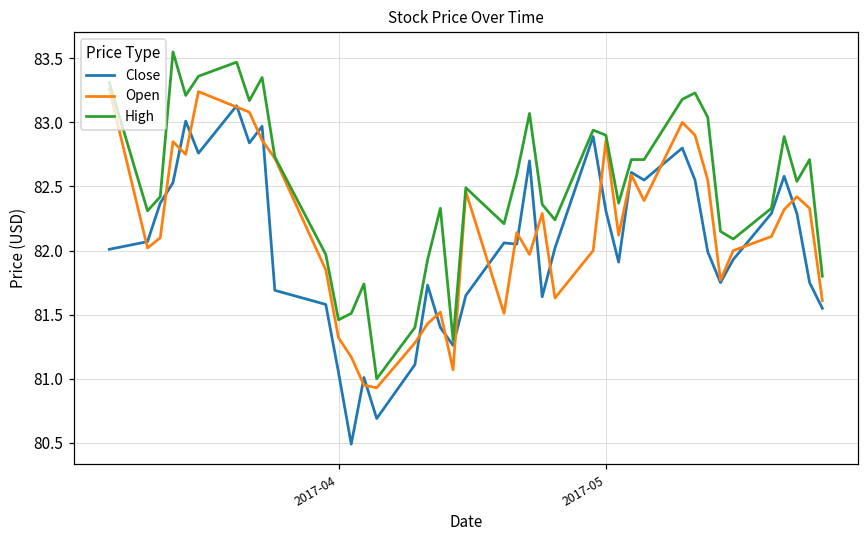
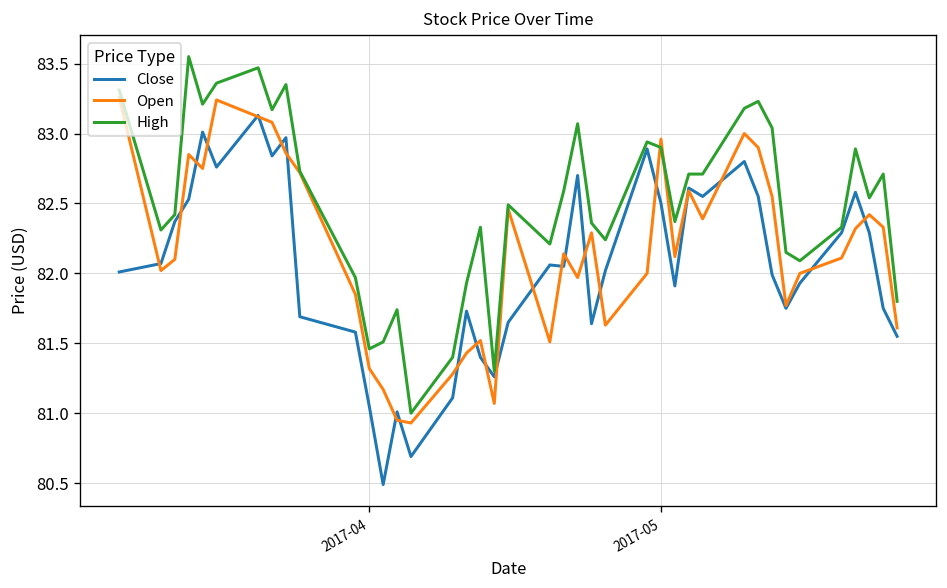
  {
    "Close": {
      "2017-04": 81.05,
-     "2017-05": 82.31
+     "2017-05": 82.50
    },
    "Open": {
      "2017-04": 81.32,
-     "2017-05": 82.86
+     "2017-05": 82.96
    },
    "High": {
      "2017-04": 81.46,
      "2017-05": 82.90
    }
  }
